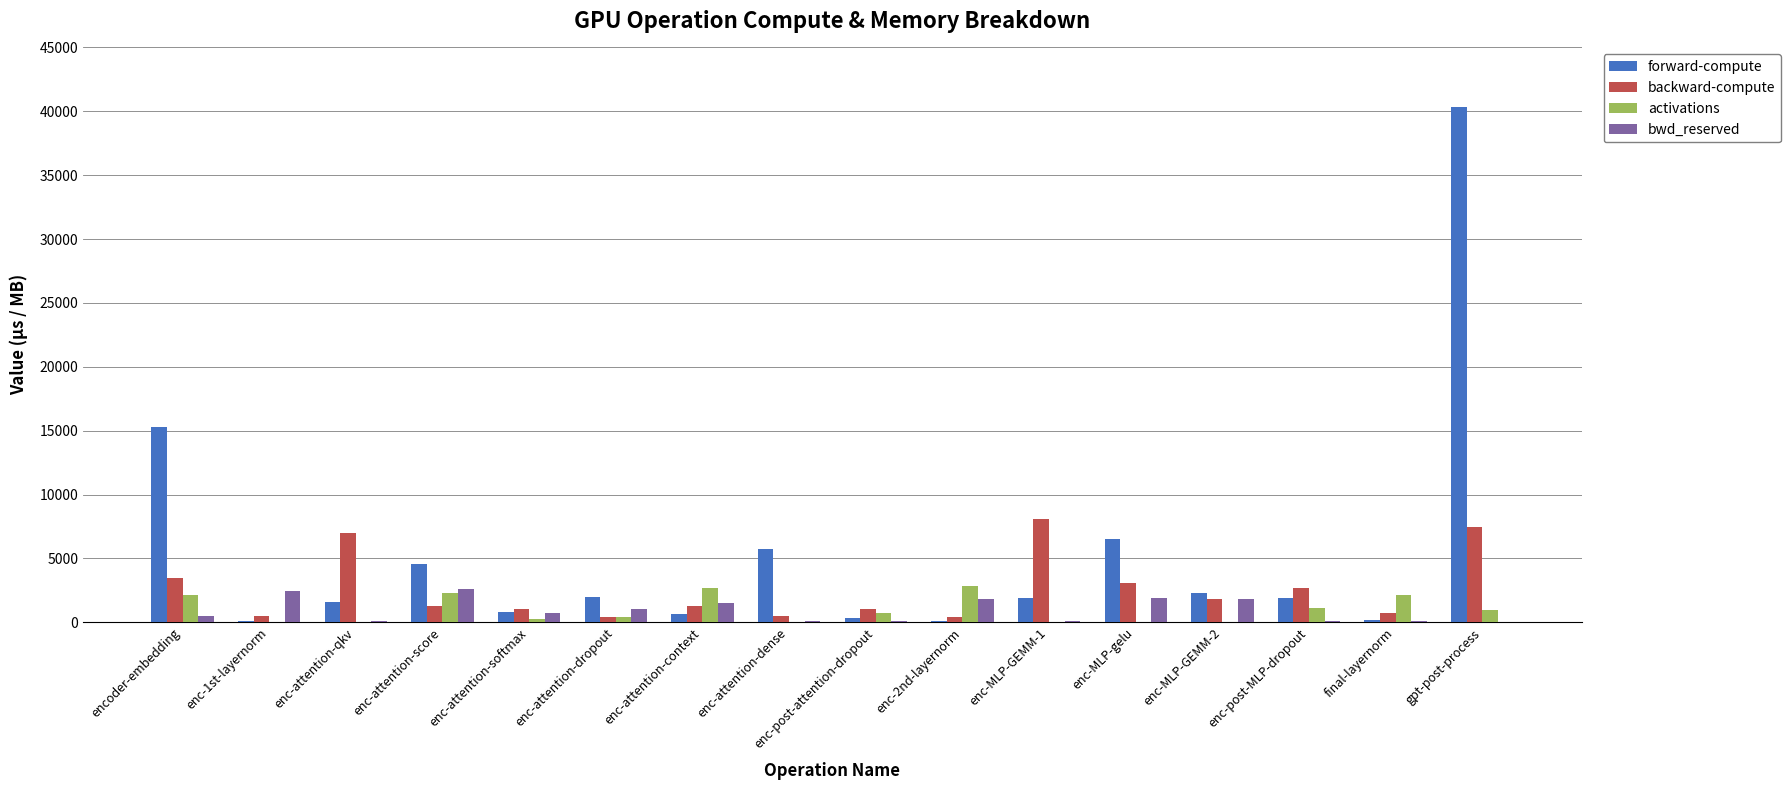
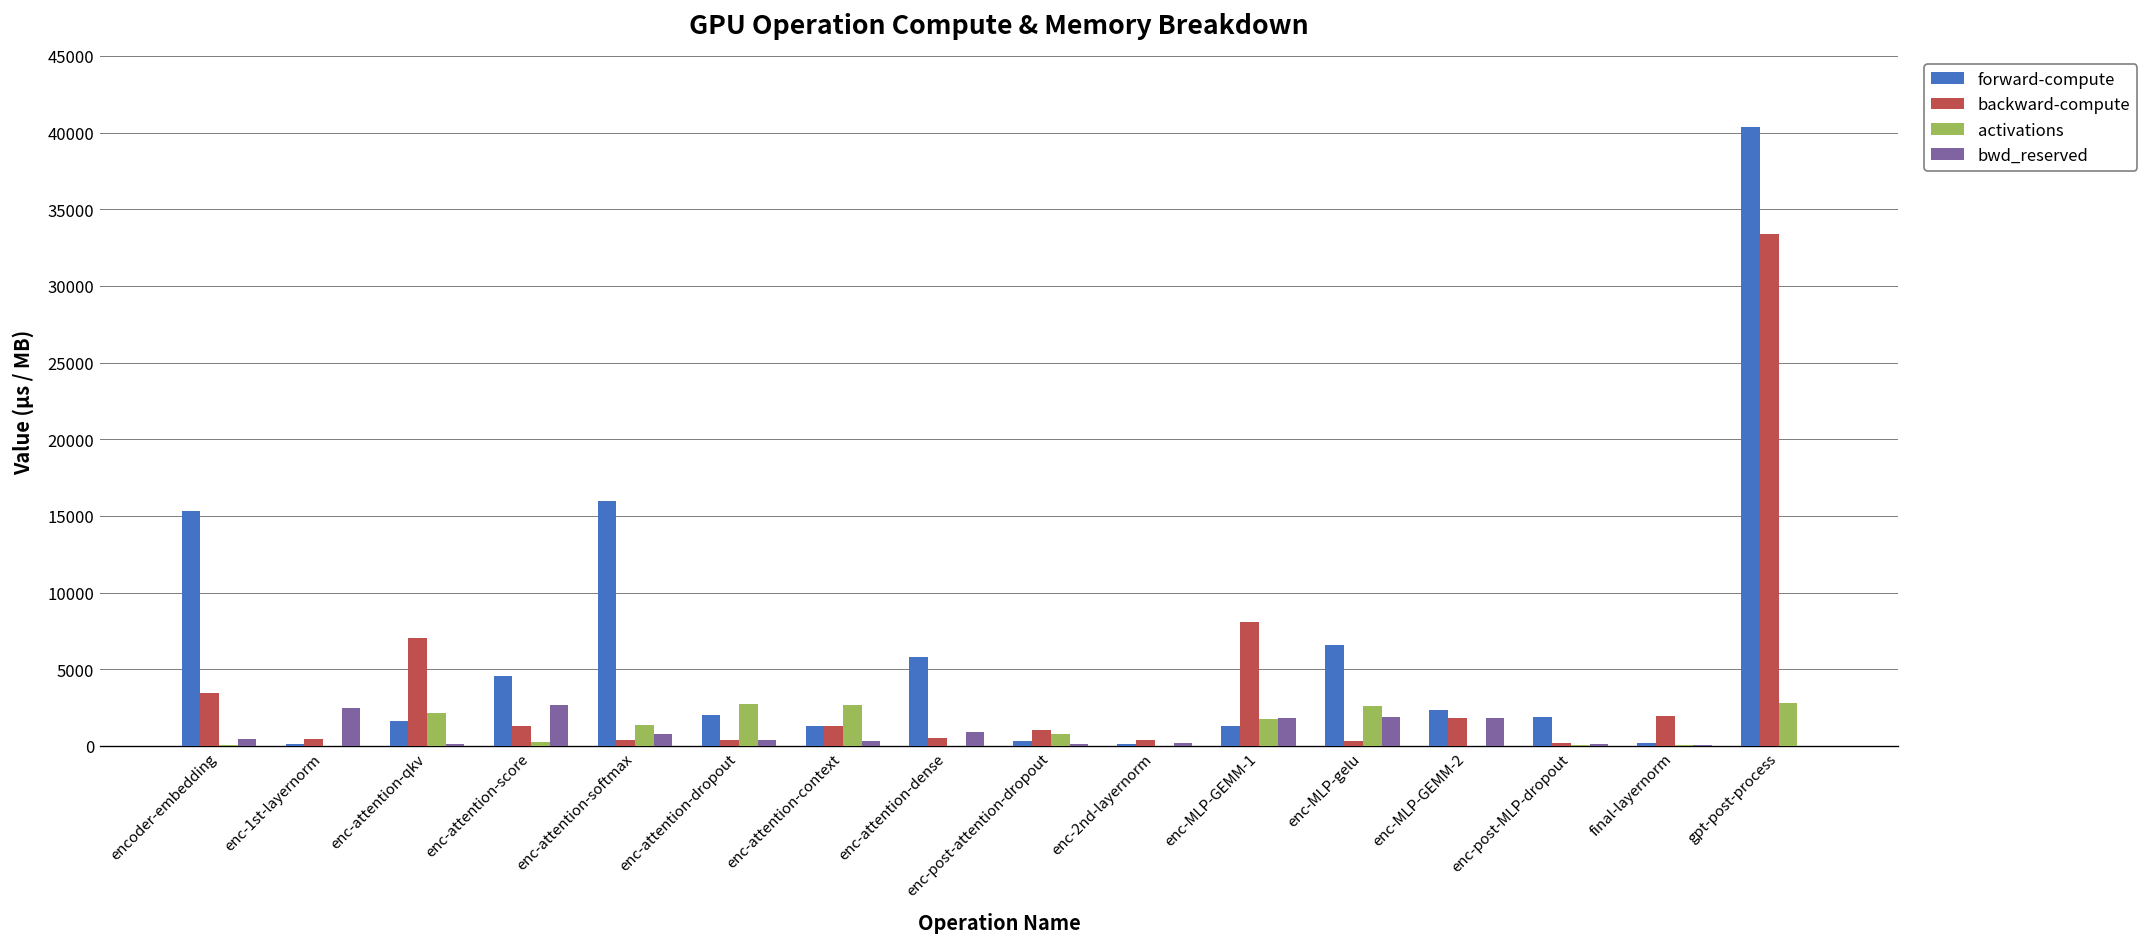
  {
    "forward-compute": {
      "encoder-embedding": 15300,
      "enc-attention-qkv": 1600,
      "enc-attention-score": 4600,
-     "enc-attention-softmax": 800,
+     "enc-attention-softmax": 15900,
      "enc-attention-dropout": 2000,
-     "enc-attention-context": 700,
+     "enc-attention-context": 1300,
      "enc-attention-dense": 5800,
      "enc-post-attention-dropout": 300,
-     "enc-MLP-GEMM-1": 1900,
+     "enc-MLP-GEMM-1": 1300,
      "enc-MLP-gelu": 6600,
      "enc-MLP-GEMM-2": 2300,
      "enc-post-MLP-dropout": 1900,
      "final-layernorm": 200,
      "gpt-post-process": 40400
    },
    "backward-compute": {
      "encoder-embedding": 3500,
      "enc-1st-layernorm": 500,
      "enc-attention-qkv": 7000,
      "enc-attention-score": 1300,
-     "enc-attention-softmax": 1000,
+     "enc-attention-softmax": 400,
      "enc-attention-dropout": 400,
      "enc-attention-context": 1300,
      "enc-attention-dense": 500,
      "enc-post-attention-dropout": 1000,
      "enc-2nd-layernorm": 400,
      "enc-MLP-GEMM-1": 8100,
-     "enc-MLP-gelu": 3100,
+     "enc-MLP-gelu": 300,
      "enc-MLP-GEMM-2": 1800,
-     "enc-post-MLP-dropout": 2700,
-     "final-layernorm": 800,
-     "gpt-post-process": 7500
+     "enc-post-MLP-dropout": 200,
+     "final-layernorm": 2000,
+     "gpt-post-process": 33400
    },
    "activations": {
-     "encoder-embedding": 2200,
-     "enc-attention-qkv": 0,
-     "enc-attention-score": 2300,
-     "enc-attention-softmax": 300,
-     "enc-attention-dropout": 400,
+     "encoder-embedding": 0,
+     "enc-attention-qkv": 2100,
+     "enc-attention-score": 300,
+     "enc-attention-softmax": 1400,
+     "enc-attention-dropout": 2700,
      "enc-attention-context": 2700,
      "enc-post-attention-dropout": 700,
-     "enc-2nd-layernorm": 2800,
-     "enc-MLP-GEMM-1": 0,
-     "enc-MLP-gelu": 0,
-     "enc-post-MLP-dropout": 1100,
-     "final-layernorm": 2100,
-     "gpt-post-process": 1000
+     "enc-2nd-layernorm": 0,
+     "enc-MLP-GEMM-1": 1800,
+     "enc-MLP-gelu": 2600,
+     "enc-post-MLP-dropout": 0,
+     "final-layernorm": 0,
+     "gpt-post-process": 2800
    },
    "bwd_reserved": {
      "encoder-embedding": 500,
      "enc-1st-layernorm": 2500,
      "enc-attention-score": 2600,
      "enc-attention-softmax": 800,
-     "enc-attention-dropout": 1000,
-     "enc-attention-context": 1500,
-     "enc-attention-dense": 100,
-     "enc-2nd-layernorm": 1800,
-     "enc-MLP-GEMM-1": 100,
+     "enc-attention-dropout": 400,
+     "enc-attention-context": 300,
+     "enc-attention-dense": 900,
+     "enc-2nd-layernorm": 200,
+     "enc-MLP-GEMM-1": 1800,
      "enc-MLP-gelu": 1900,
      "enc-MLP-GEMM-2": 1800,
      "gpt-post-process": 0
    }
  }
